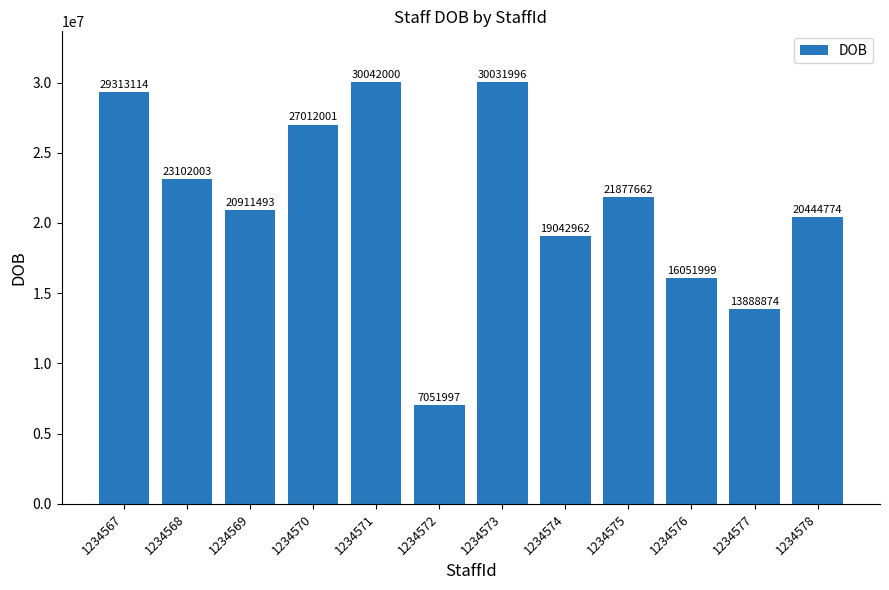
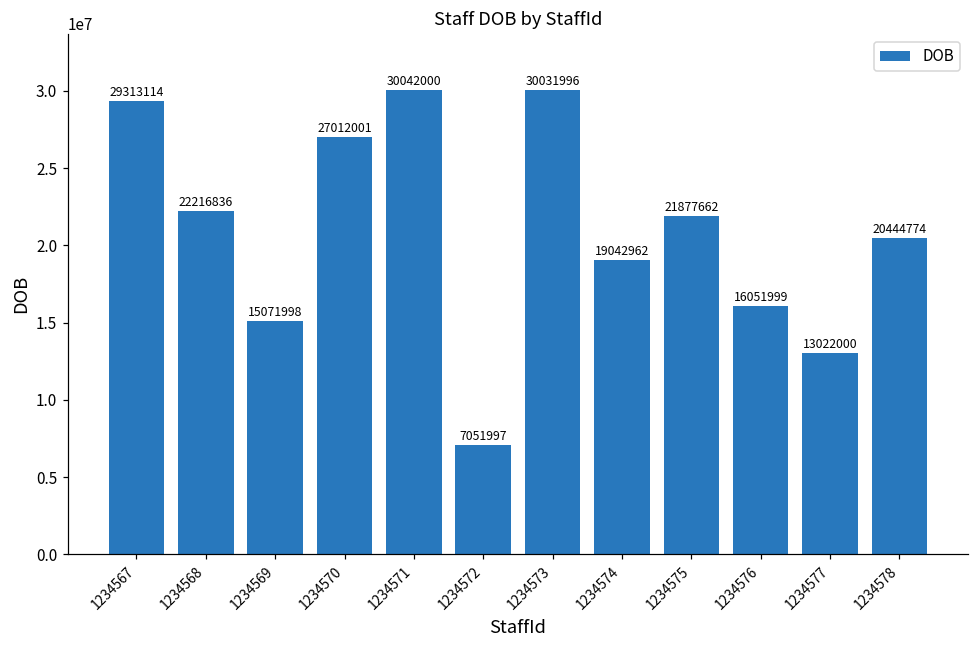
  {
    "1234567": 29313114,
-   "1234568": 23102003,
-   "1234569": 20911493,
+   "1234568": 22216836,
+   "1234569": 15071998,
    "1234570": 27012001,
    "1234571": 30042000,
    "1234572": 7051997,
    "1234573": 30031996,
    "1234574": 19042962,
    "1234575": 21877662,
    "1234576": 16051999,
-   "1234577": 13888874,
+   "1234577": 13022000,
    "1234578": 20444774
  }
